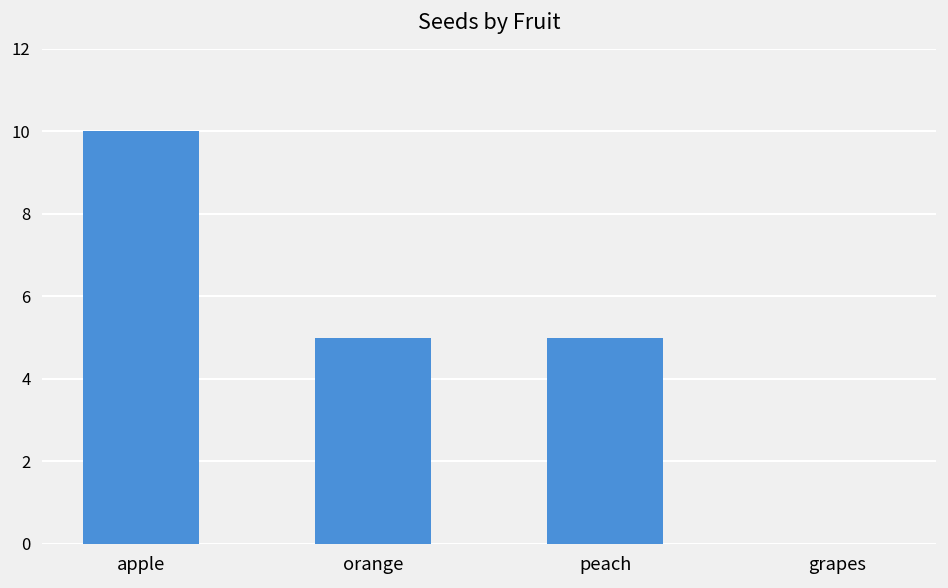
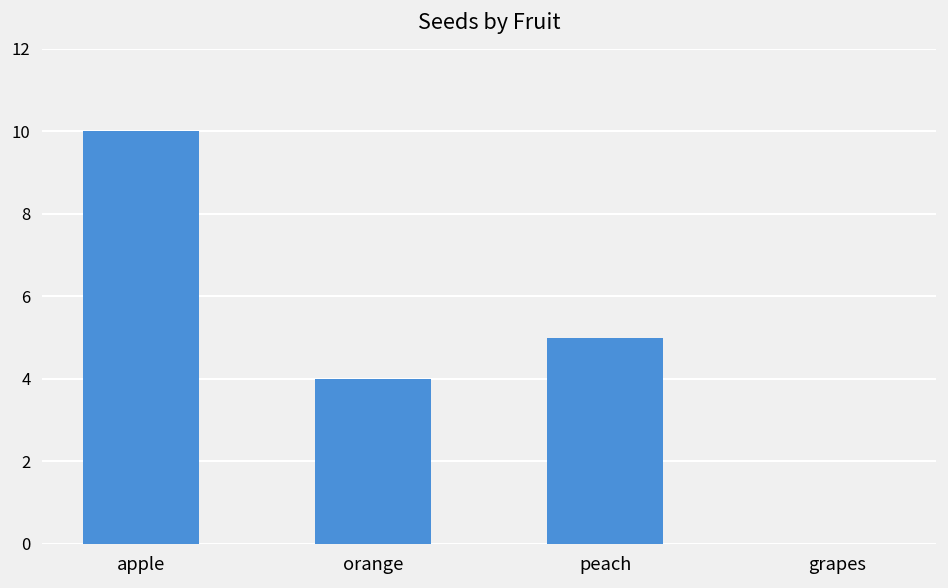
  {
    "apple": 10,
-   "orange": 5,
+   "orange": 4,
    "peach": 5,
    "grapes": 0
  }
